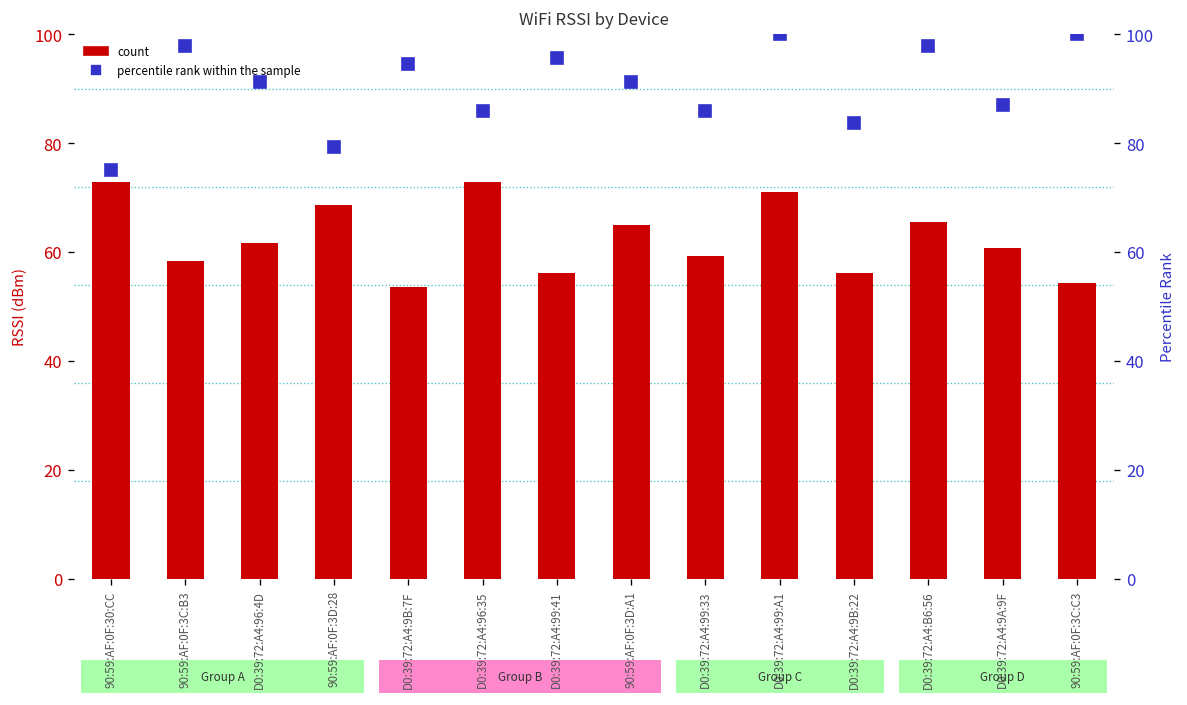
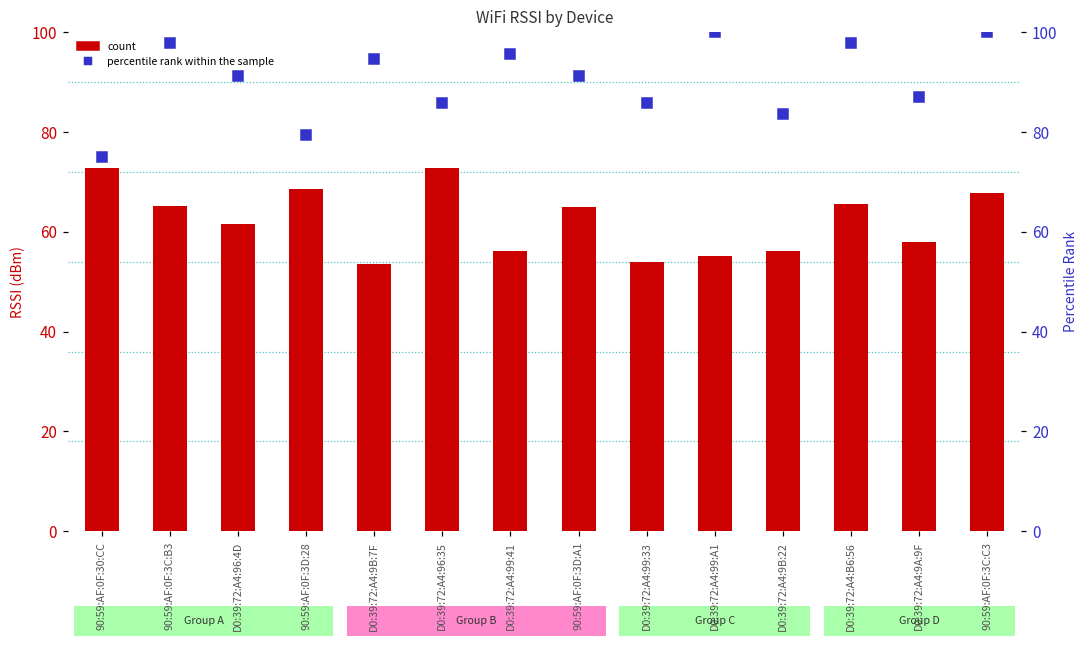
  {
    "count": {
      "90:59:AF:0F:30:CC": 73,
-     "90:59:AF:0F:3C:B3": 58,
+     "90:59:AF:0F:3C:B3": 65,
      "D0:39:72:A4:96:4D": 62,
      "90:59:AF:0F:3D:28": 69,
      "D0:39:72:A4:9B:7F": 54,
      "D0:39:72:A4:96:35": 73,
      "D0:39:72:A4:99:41": 56,
      "90:59:AF:0F:3D:A1": 65,
-     "D0:39:72:A4:99:33": 59,
-     "D0:39:72:A4:99:A1": 71,
+     "D0:39:72:A4:99:33": 54,
+     "D0:39:72:A4:99:A1": 55,
      "D0:39:72:A4:9B:22": 56,
      "D0:39:72:A4:B6:56": 66,
-     "D0:39:72:A4:9A:9F": 61,
-     "90:59:AF:0F:3C:C3": 54
+     "D0:39:72:A4:9A:9F": 58,
+     "90:59:AF:0F:3C:C3": 68
    }
  }
